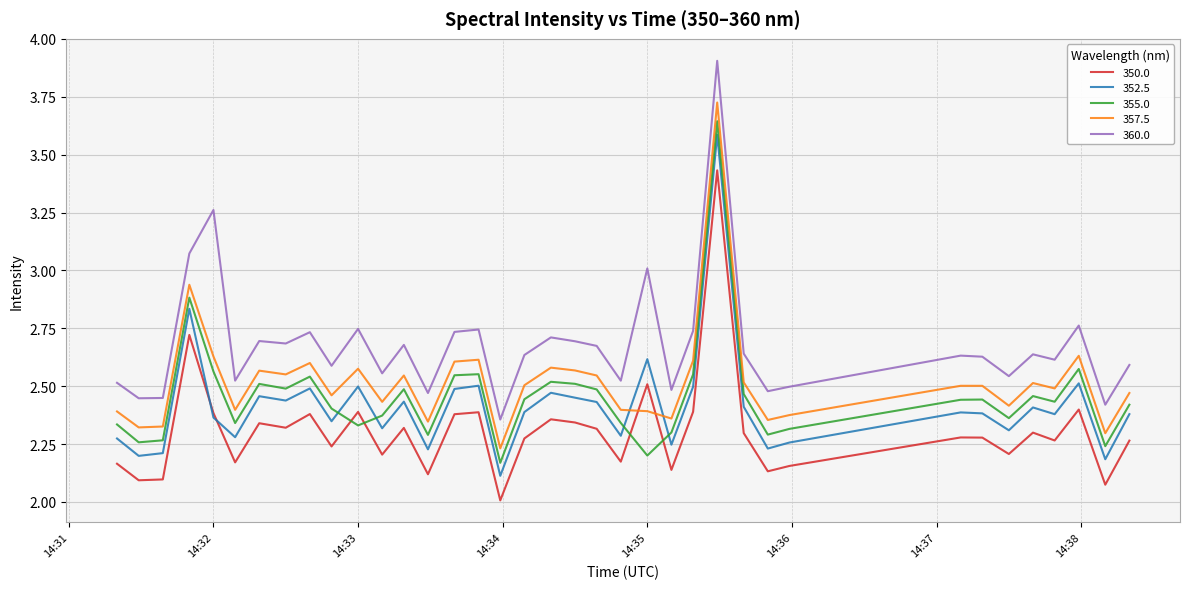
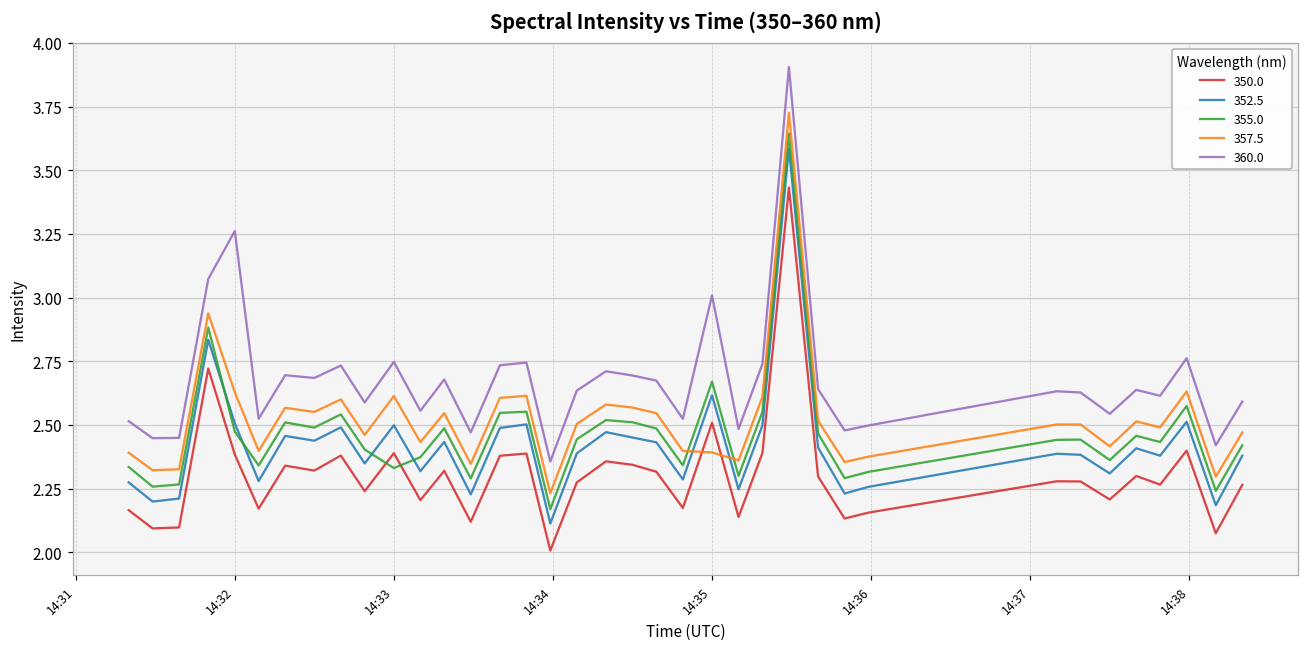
  {
    "350.0": {
      "14:32": 2.38,
      "14:33": 2.39,
      "14:35": 2.51
    },
    "352.5": {
-     "14:32": 2.36,
+     "14:32": 2.51,
      "14:33": 2.50,
      "14:35": 2.62
    },
    "355.0": {
-     "14:32": 2.56,
+     "14:32": 2.47,
      "14:33": 2.33,
-     "14:35": 2.20
+     "14:35": 2.67
    },
    "357.5": {
      "14:32": 2.63,
-     "14:33": 2.58,
+     "14:33": 2.61,
      "14:35": 2.39
    },
    "360.0": {
      "14:32": 3.26,
      "14:33": 2.75,
      "14:35": 3.01
    }
  }
